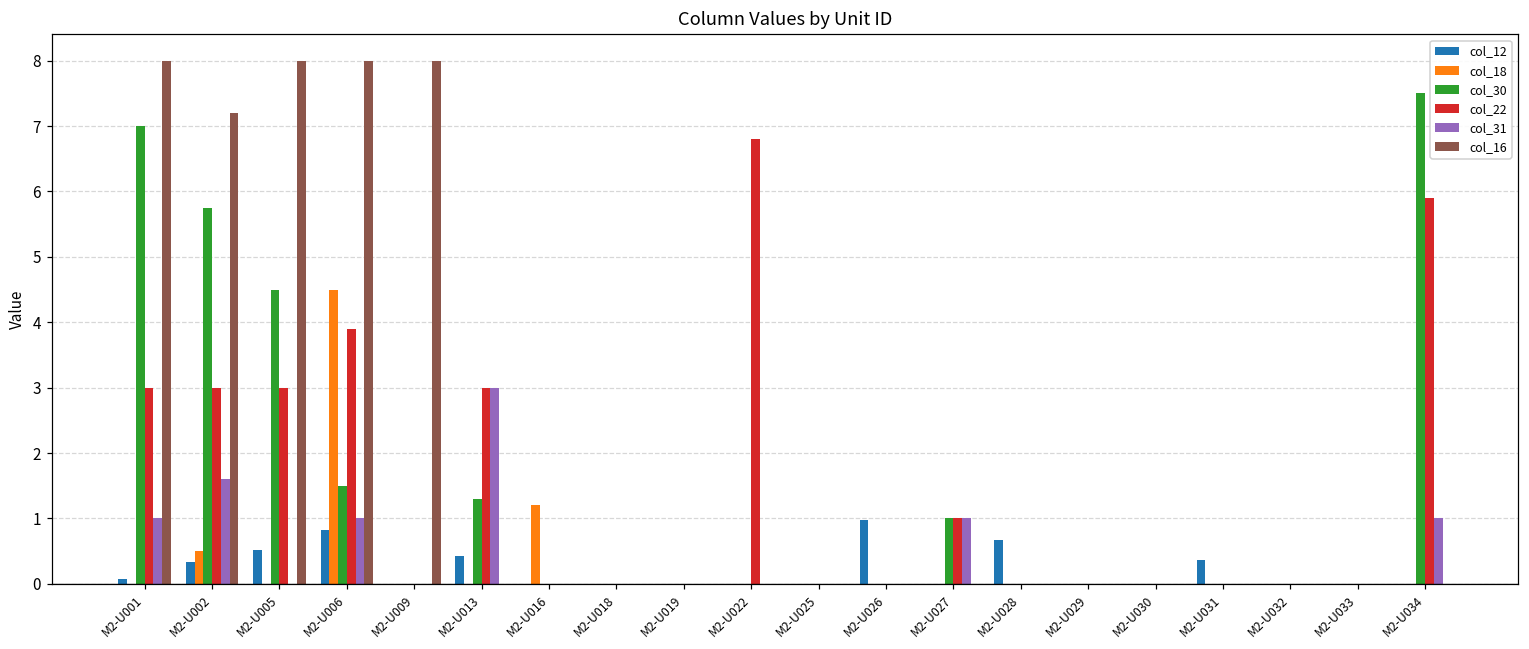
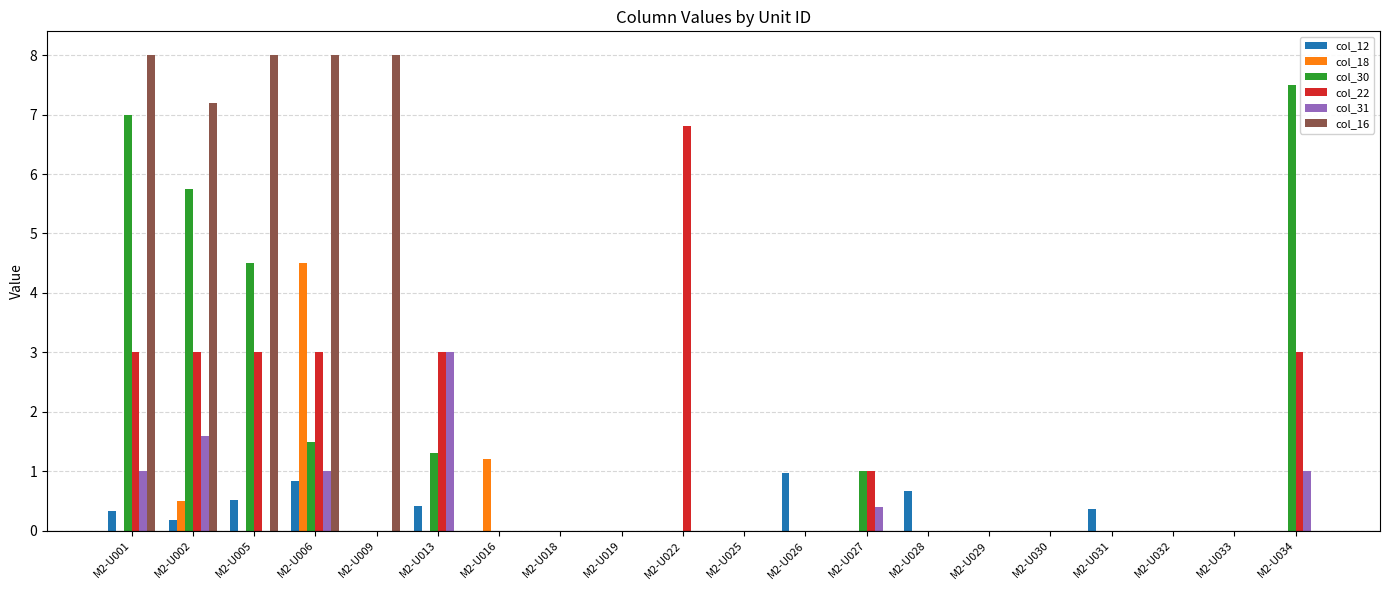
  {
    "col_12": {
-     "M2-U001": 0.1,
-     "M2-U002": 0.3,
+     "M2-U001": 0.3,
+     "M2-U002": 0.2,
      "M2-U005": 0.5,
      "M2-U006": 0.8,
      "M2-U009": 0.0,
      "M2-U013": 0.4,
      "M2-U016": 0.0,
      "M2-U018": 0.0,
      "M2-U019": 0.0,
      "M2-U022": 0.0,
      "M2-U025": 0.0,
      "M2-U026": 1.0,
      "M2-U027": 0.0,
      "M2-U028": 0.7,
      "M2-U029": 0.0,
      "M2-U030": 0.0,
      "M2-U031": 0.4,
      "M2-U032": 0.0,
      "M2-U033": 0.0,
      "M2-U034": 0.0
    },
    "col_18": {
      "M2-U001": 0.0,
      "M2-U002": 0.5,
      "M2-U005": 0.0,
      "M2-U006": 4.5,
      "M2-U009": 0.0,
      "M2-U013": 0.0,
      "M2-U016": 1.2,
      "M2-U018": 0.0,
      "M2-U019": 0.0,
      "M2-U022": 0.0,
      "M2-U025": 0.0,
      "M2-U026": 0.0,
      "M2-U027": 0.0,
      "M2-U028": 0.0,
      "M2-U029": 0.0,
      "M2-U030": 0.0,
      "M2-U031": 0.0,
      "M2-U032": 0.0,
      "M2-U033": 0.0,
      "M2-U034": 0.0
    },
    "col_30": {
      "M2-U001": 7.0,
      "M2-U002": 5.8,
      "M2-U005": 4.5,
      "M2-U006": 1.5,
      "M2-U009": 0.0,
      "M2-U013": 1.3,
      "M2-U016": 0.0,
      "M2-U018": 0.0,
      "M2-U019": 0.0,
      "M2-U022": 0.0,
      "M2-U025": 0.0,
      "M2-U026": 0.0,
      "M2-U027": 1.0,
      "M2-U028": 0.0,
      "M2-U029": 0.0,
      "M2-U030": 0.0,
      "M2-U031": 0.0,
      "M2-U032": 0.0,
      "M2-U033": 0.0,
      "M2-U034": 7.5
    },
    "col_22": {
      "M2-U001": 3.0,
      "M2-U002": 3.0,
      "M2-U005": 3.0,
-     "M2-U006": 3.9,
+     "M2-U006": 3.0,
      "M2-U009": 0.0,
      "M2-U013": 3.0,
      "M2-U016": 0.0,
      "M2-U018": 0.0,
      "M2-U019": 0.0,
      "M2-U022": 6.8,
      "M2-U025": 0.0,
      "M2-U026": 0.0,
      "M2-U027": 1.0,
      "M2-U028": 0.0,
      "M2-U029": 0.0,
      "M2-U030": 0.0,
      "M2-U031": 0.0,
      "M2-U032": 0.0,
      "M2-U033": 0.0,
-     "M2-U034": 5.9
+     "M2-U034": 3.0
    },
    "col_31": {
      "M2-U001": 1.0,
      "M2-U002": 1.6,
      "M2-U005": 0.0,
      "M2-U006": 1.0,
      "M2-U009": 0.0,
      "M2-U013": 3.0,
      "M2-U016": 0.0,
      "M2-U018": 0.0,
      "M2-U019": 0.0,
      "M2-U022": 0.0,
      "M2-U025": 0.0,
      "M2-U026": 0.0,
-     "M2-U027": 1.0,
+     "M2-U027": 0.4,
      "M2-U028": 0.0,
      "M2-U029": 0.0,
      "M2-U030": 0.0,
      "M2-U031": 0.0,
      "M2-U032": 0.0,
      "M2-U033": 0.0,
      "M2-U034": 1.0
    },
    "col_16": {
      "M2-U001": 8.0,
      "M2-U002": 7.2,
      "M2-U005": 8.0,
      "M2-U006": 8.0,
      "M2-U009": 8.0,
      "M2-U013": 0.0,
      "M2-U016": 0.0,
      "M2-U018": 0.0,
      "M2-U019": 0.0,
      "M2-U022": 0.0,
      "M2-U025": 0.0,
      "M2-U026": 0.0,
      "M2-U027": 0.0,
      "M2-U028": 0.0,
      "M2-U029": 0.0,
      "M2-U030": 0.0,
      "M2-U031": 0.0,
      "M2-U032": 0.0,
      "M2-U033": 0.0,
      "M2-U034": 0.0
    }
  }
